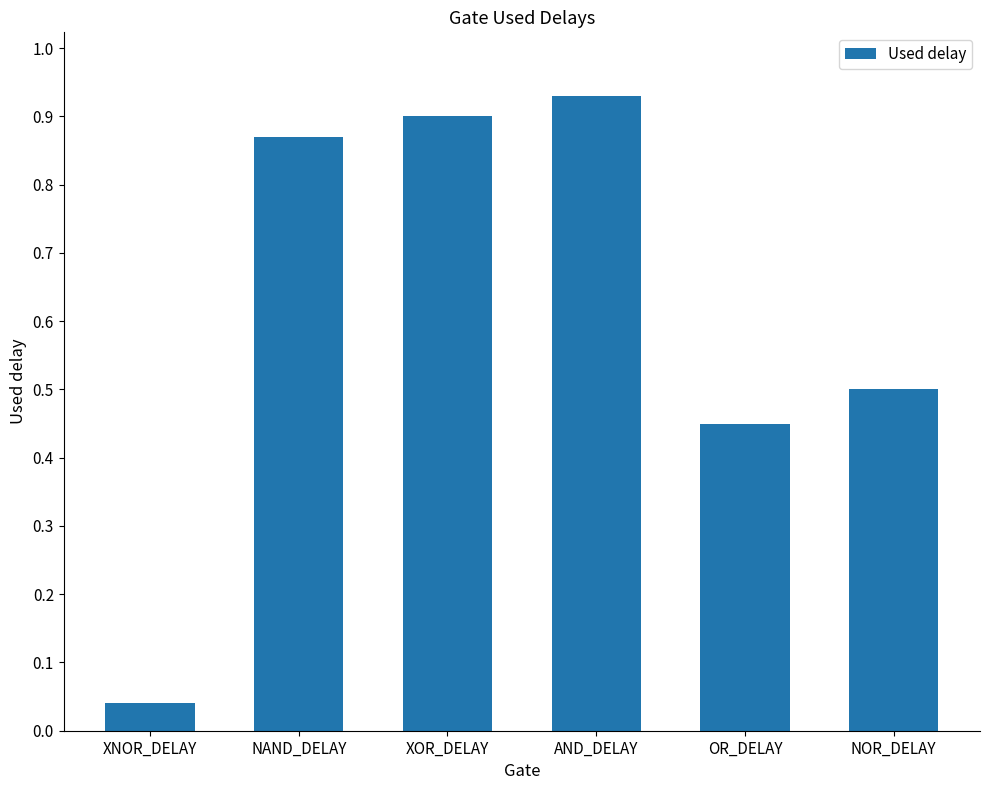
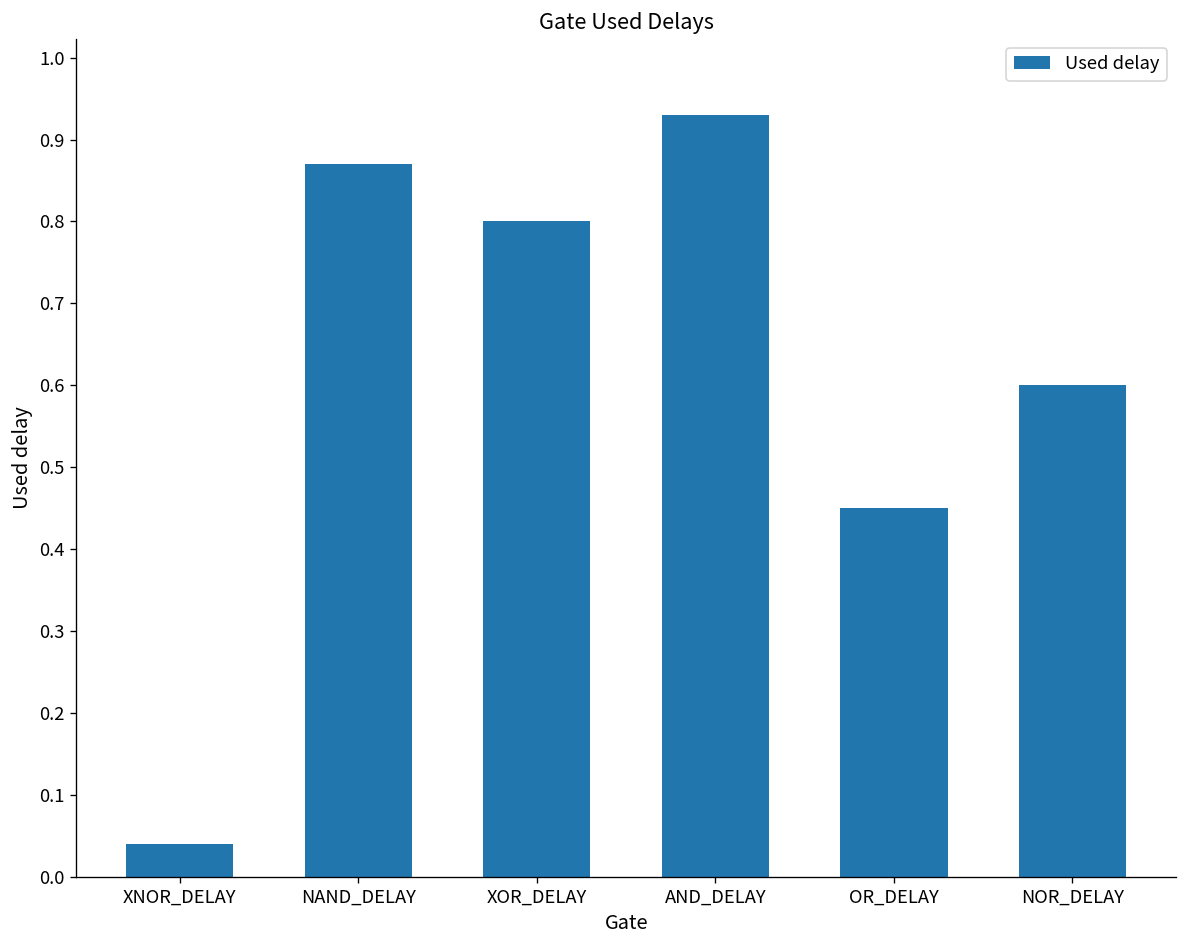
  {
    "XNOR_DELAY": 0.04,
    "NAND_DELAY": 0.87,
-   "XOR_DELAY": 0.9,
+   "XOR_DELAY": 0.8,
    "AND_DELAY": 0.93,
    "OR_DELAY": 0.45,
-   "NOR_DELAY": 0.5
+   "NOR_DELAY": 0.6
  }
